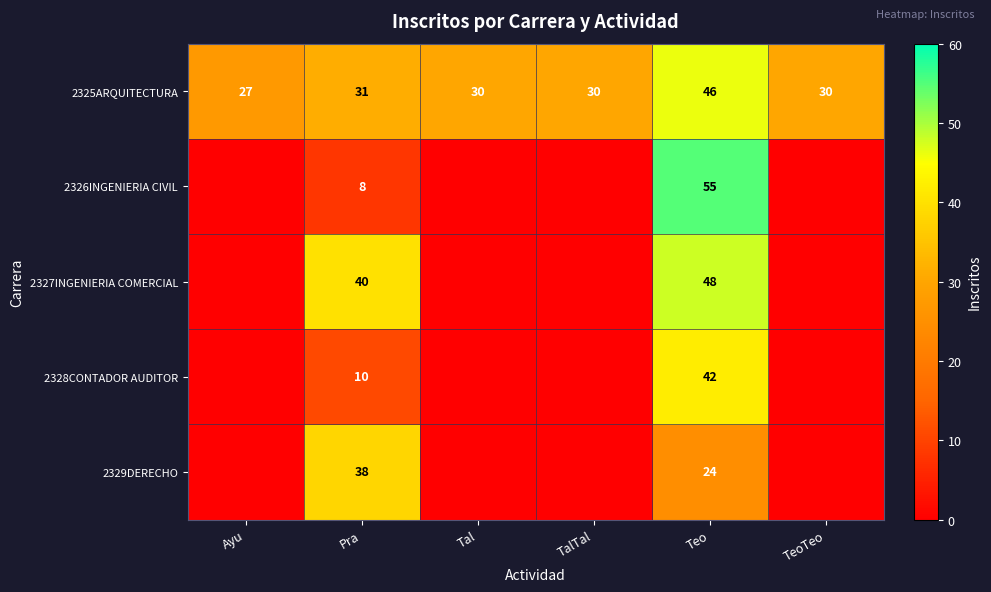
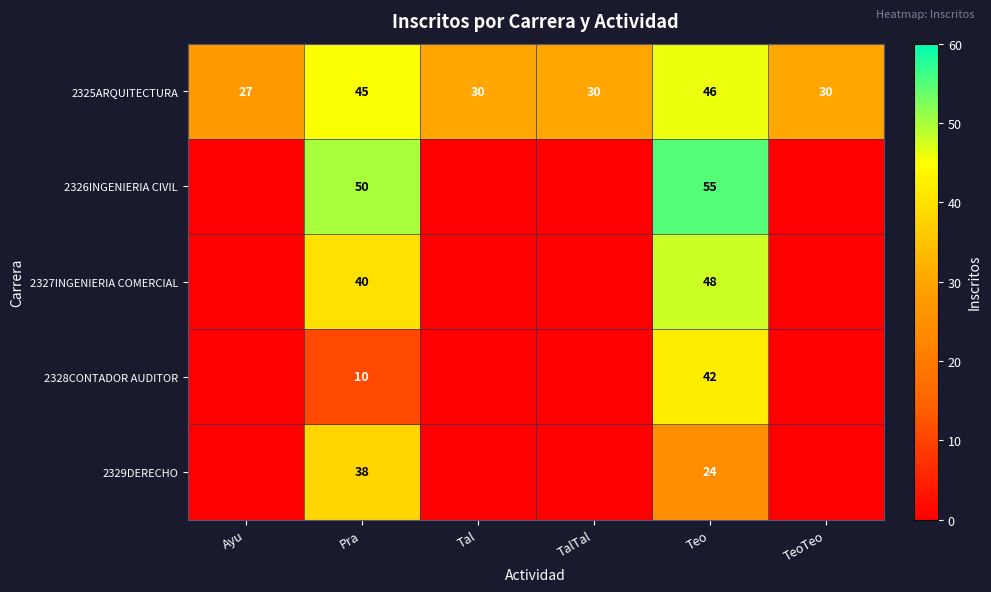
  {
    "2325ARQUITECTURA": {
      "Ayu": 27,
-     "Pra": 31,
+     "Pra": 45,
      "Tal": 30,
      "TalTal": 30,
      "Teo": 46,
      "TeoTeo": 30
    },
    "2326INGENIERIA CIVIL": {
-     "Pra": 8,
+     "Pra": 50,
      "Teo": 55
    },
    "2327INGENIERIA COMERCIAL": {
      "Pra": 40,
      "Teo": 48
    },
    "2328CONTADOR AUDITOR": {
      "Pra": 10,
      "Teo": 42
    },
    "2329DERECHO": {
      "Pra": 38,
      "Teo": 24
    }
  }
